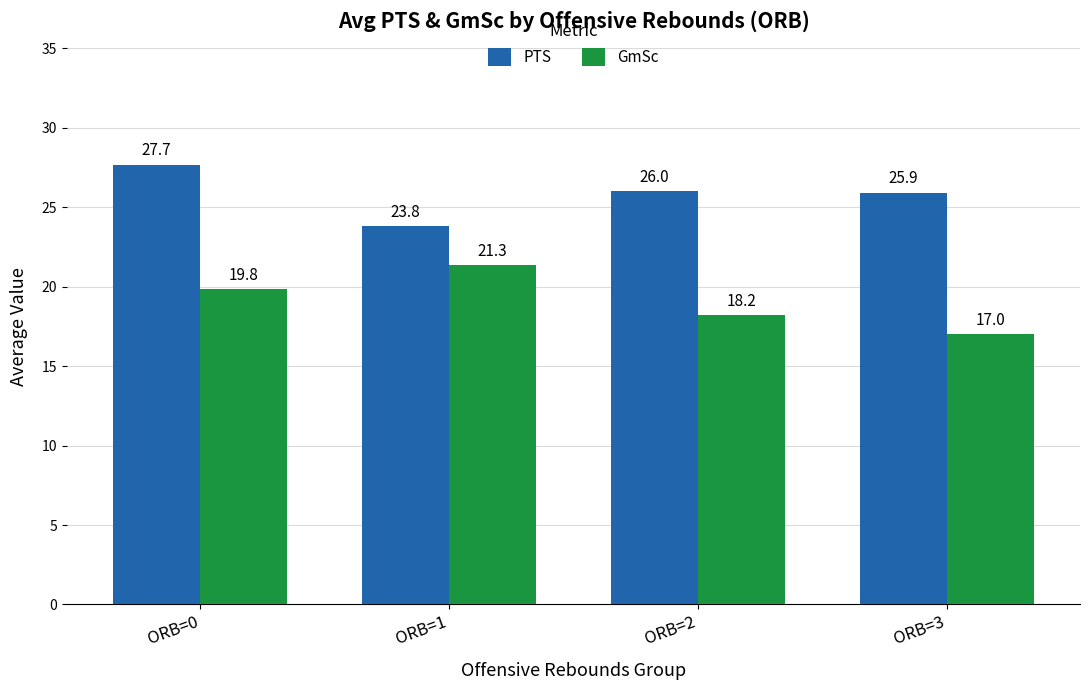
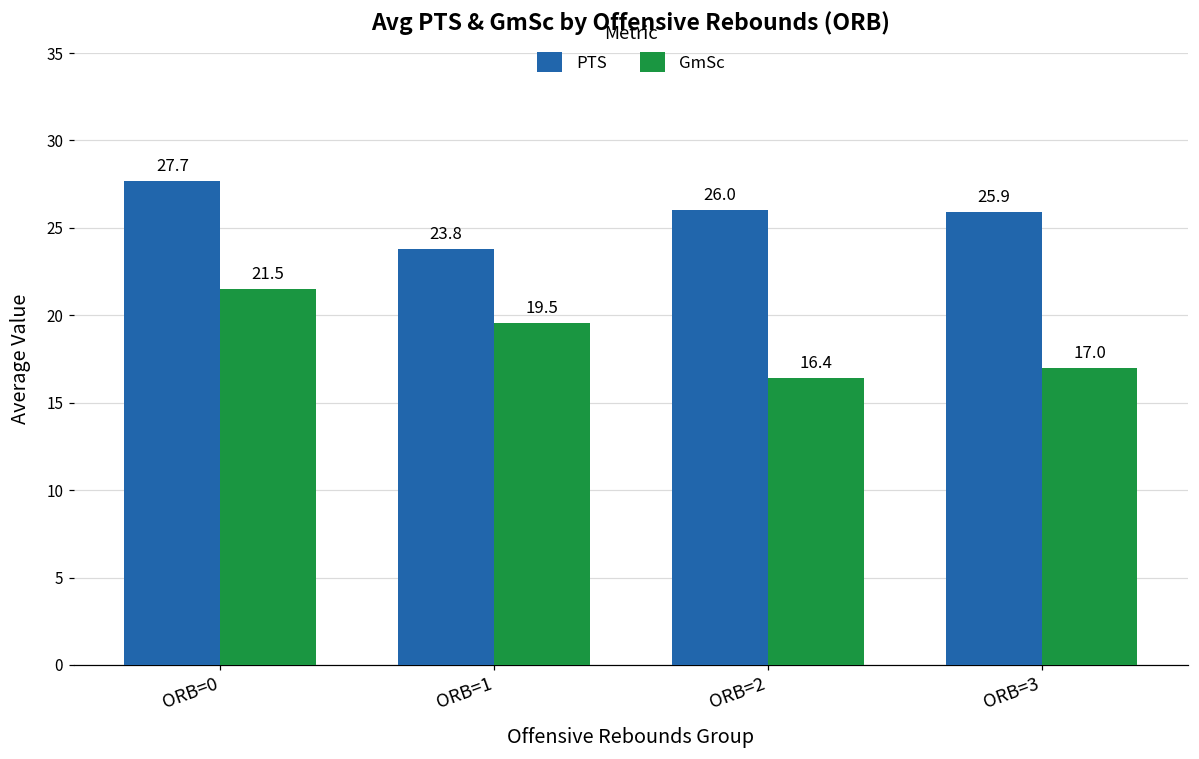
  {
    "PTS": {
      "ORB=0": 27.7,
      "ORB=1": 23.8,
      "ORB=2": 26.0,
      "ORB=3": 25.9
    },
    "GmSc": {
-     "ORB=0": 19.8,
-     "ORB=1": 21.3,
-     "ORB=2": 18.2,
+     "ORB=0": 21.5,
+     "ORB=1": 19.5,
+     "ORB=2": 16.4,
      "ORB=3": 17.0
    }
  }
